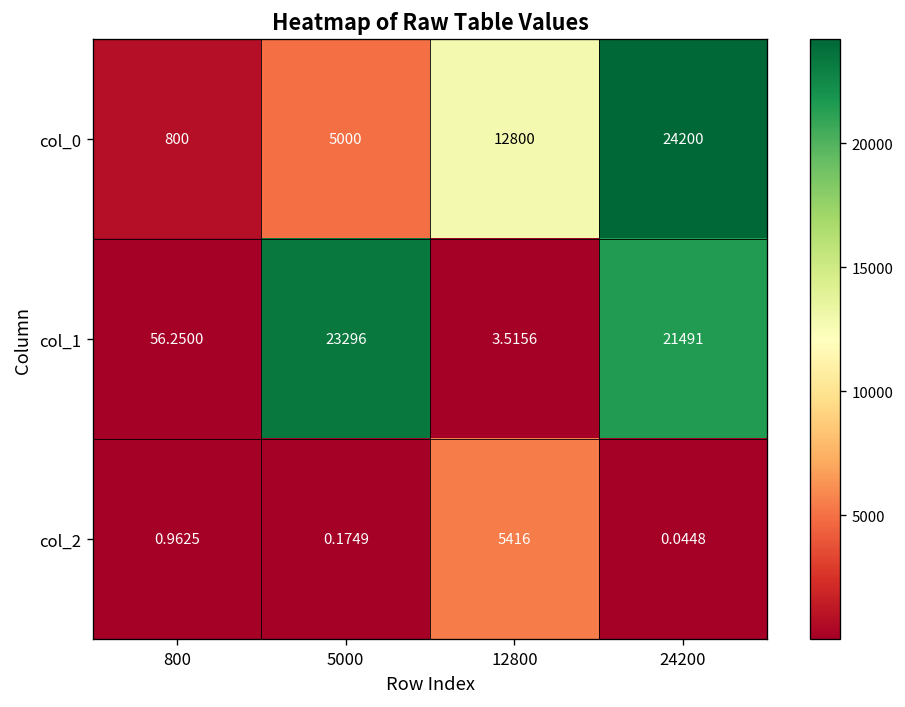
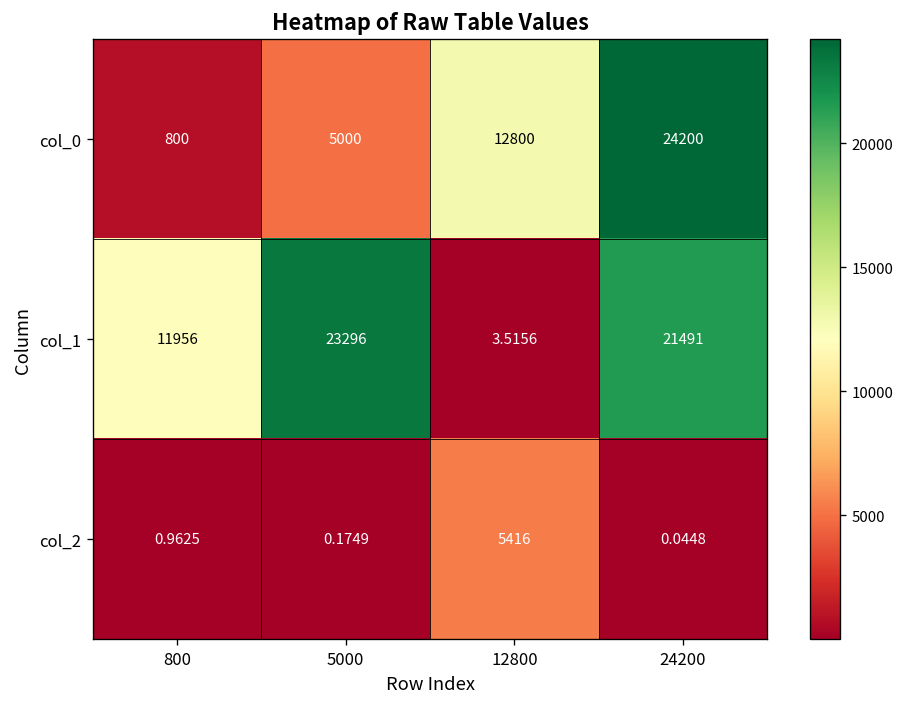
  {
    "col_0": {
      "800": 800,
      "5000": 5000,
      "12800": 12800,
      "24200": 24200
    },
    "col_1": {
-     "800": 56.2500,
+     "800": 11956,
      "5000": 23296,
      "12800": 3.5156,
      "24200": 21491
    },
    "col_2": {
      "800": 0.9625,
      "5000": 0.1749,
      "12800": 5416,
      "24200": 0.0448
    }
  }
